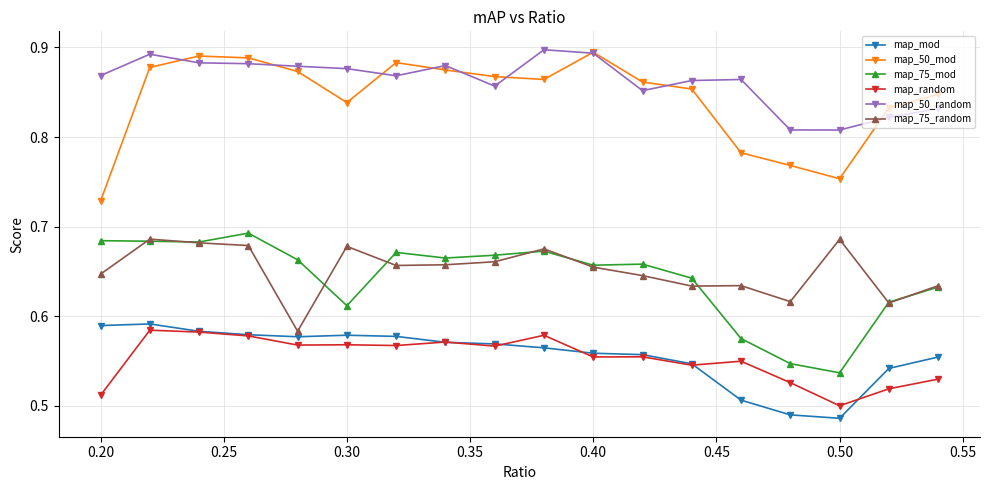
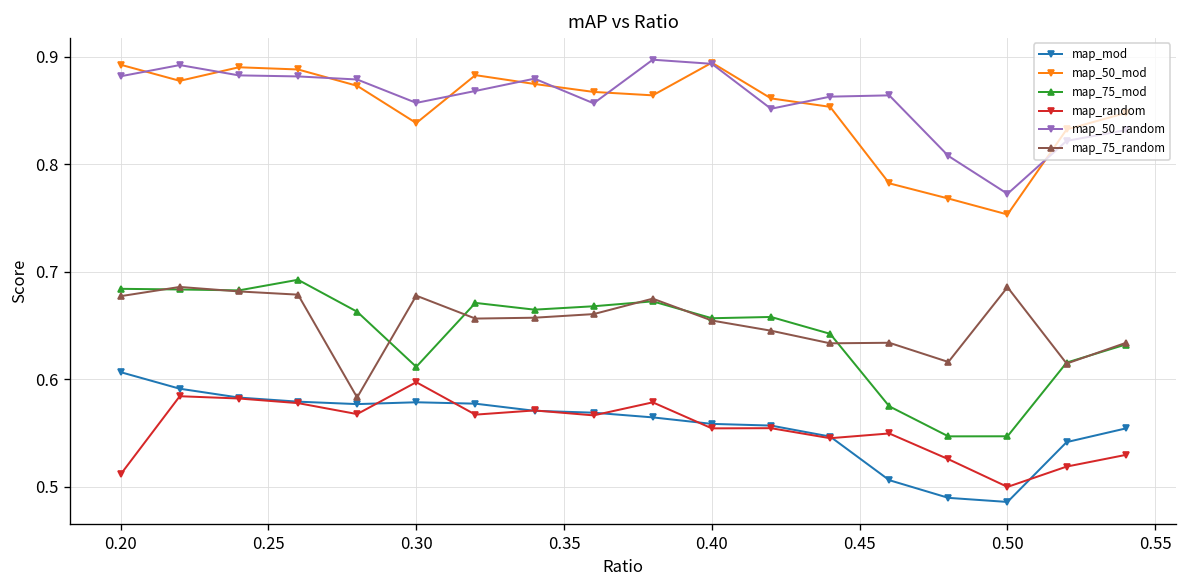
  {
    "map_mod": {
-     "0.20": 0.59,
+     "0.20": 0.61,
      "0.30": 0.58,
      "0.40": 0.56,
      "0.50": 0.49
    },
    "map_50_mod": {
-     "0.20": 0.73,
+     "0.20": 0.89,
      "0.30": 0.84,
      "0.50": 0.75
    },
    "map_75_mod": {
      "0.20": 0.68,
      "0.30": 0.61,
-     "0.50": 0.54
+     "0.50": 0.55
    },
    "map_random": {
      "0.20": 0.51,
-     "0.30": 0.57,
+     "0.30": 0.60,
      "0.40": 0.55,
      "0.50": 0.50
    },
    "map_50_random": {
-     "0.20": 0.87,
-     "0.30": 0.88,
-     "0.50": 0.81
+     "0.20": 0.88,
+     "0.30": 0.86,
+     "0.50": 0.77
    },
    "map_75_random": {
-     "0.20": 0.65,
+     "0.20": 0.68,
      "0.30": 0.68,
      "0.50": 0.69
    }
  }
